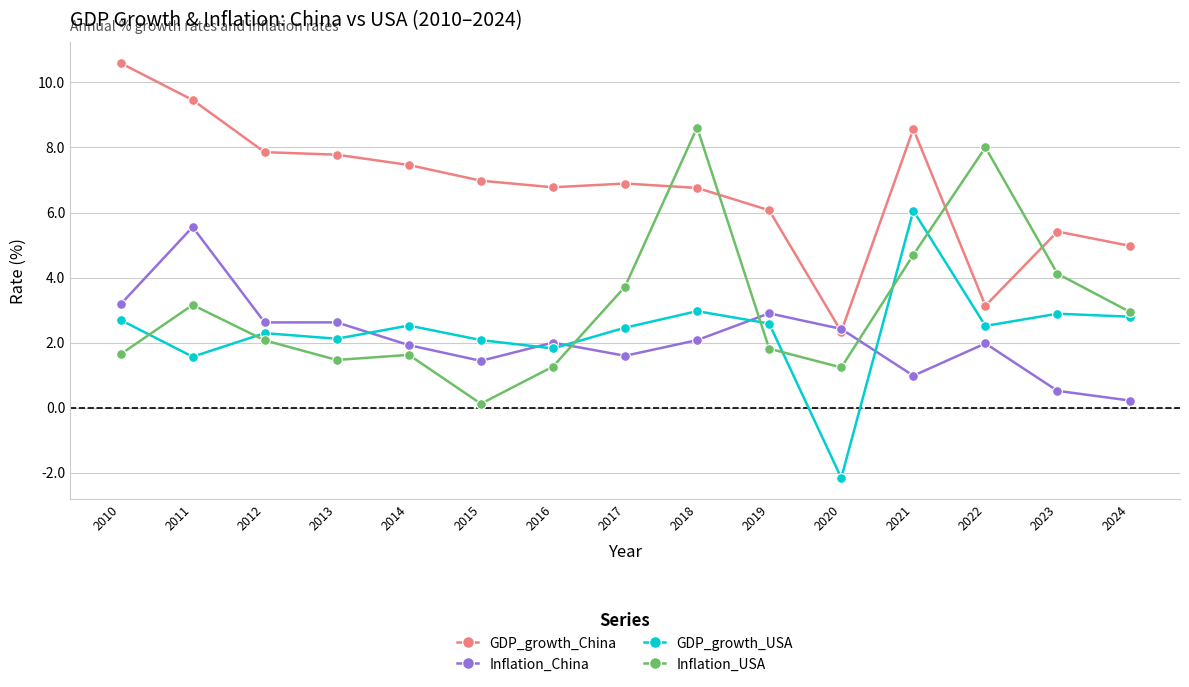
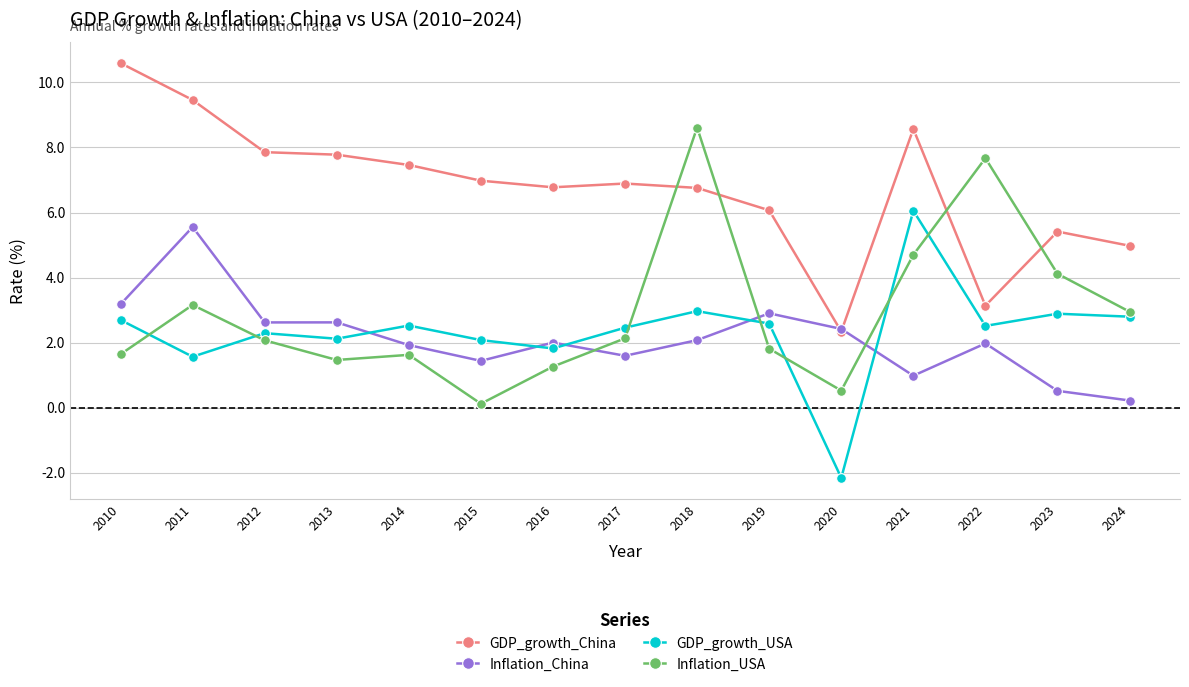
  {
    "GDP_growth_China": {
      "2010": 10.6,
      "2011": 9.5,
      "2012": 7.9,
      "2013": 7.8,
      "2014": 7.5,
      "2015": 7.0,
      "2016": 6.8,
      "2017": 6.9,
      "2018": 6.8,
      "2019": 6.1,
      "2021": 8.6,
      "2022": 3.1,
      "2023": 5.4,
      "2024": 5.0
    },
    "Inflation_China": {
      "2010": 3.2,
      "2011": 5.6,
      "2012": 2.6,
      "2013": 2.6,
      "2014": 1.9,
      "2015": 1.4,
      "2016": 2.0,
      "2017": 1.6,
      "2018": 2.1,
      "2019": 2.9,
      "2021": 1.0,
      "2022": 2.0,
      "2023": 0.5,
      "2024": 0.2
    },
    "GDP_growth_USA": {
      "2010": 2.7,
      "2011": 1.6,
      "2012": 2.3,
      "2013": 2.1,
      "2014": 2.5,
      "2015": 2.1,
      "2016": 1.8,
      "2017": 2.5,
      "2018": 3.0,
      "2019": 2.6,
      "2020": -2.2,
      "2021": 6.1,
      "2022": 2.5,
      "2023": 2.9,
      "2024": 2.8
    },
    "Inflation_USA": {
      "2010": 1.6,
      "2011": 3.2,
      "2012": 2.1,
      "2013": 1.5,
      "2014": 1.6,
      "2015": 0.1,
      "2016": 1.3,
-     "2017": 3.7,
+     "2017": 2.1,
      "2018": 8.6,
      "2019": 1.8,
-     "2020": 1.2,
+     "2020": 0.5,
      "2021": 4.7,
-     "2022": 8.0,
+     "2022": 7.7,
      "2023": 4.1,
      "2024": 2.9
    }
  }
